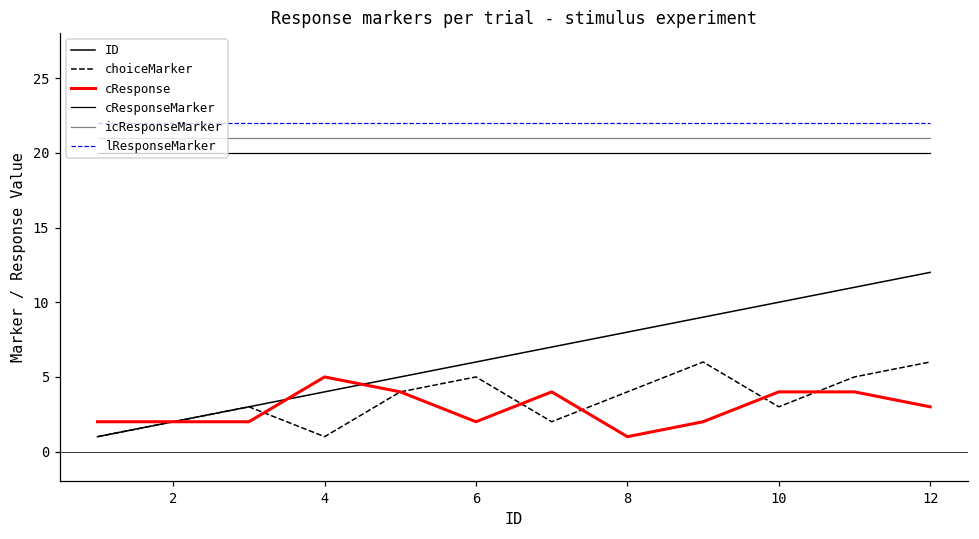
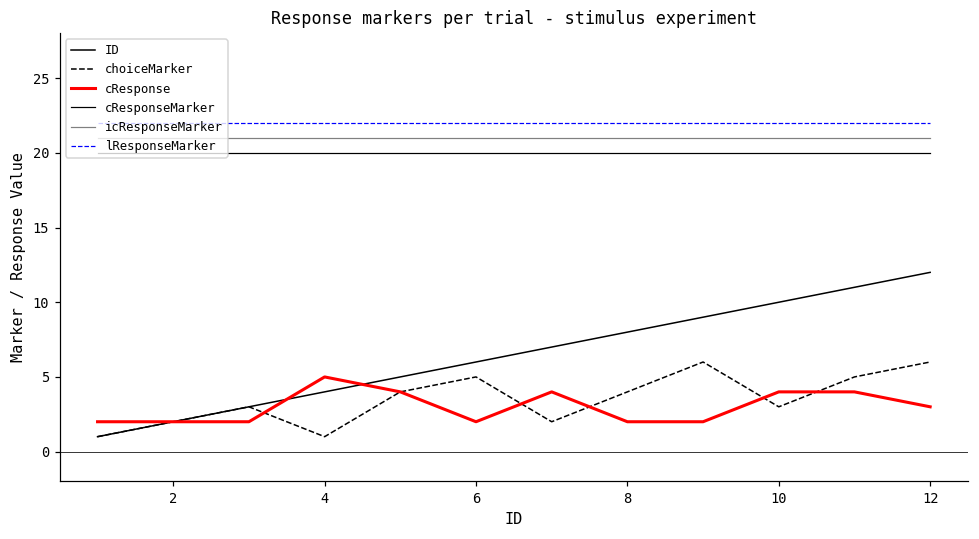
  {
    "cResponse": {
      "4": 5,
      "6": 2,
-     "8": 1,
+     "8": 2,
      "10": 4,
      "12": 3
    },
    "icResponseMarker": {
      "4": 21,
      "6": 21,
      "8": 21,
      "10": 21,
      "12": 21
    },
    "lResponseMarker": {
      "4": 22,
      "6": 22,
      "8": 22,
      "10": 22,
      "12": 22
    }
  }
